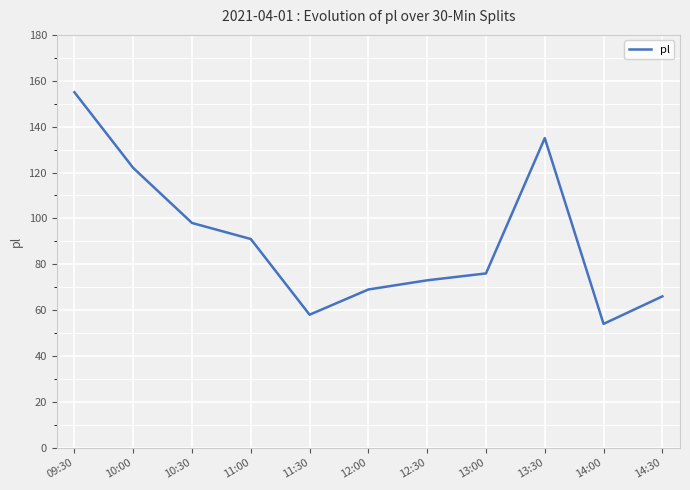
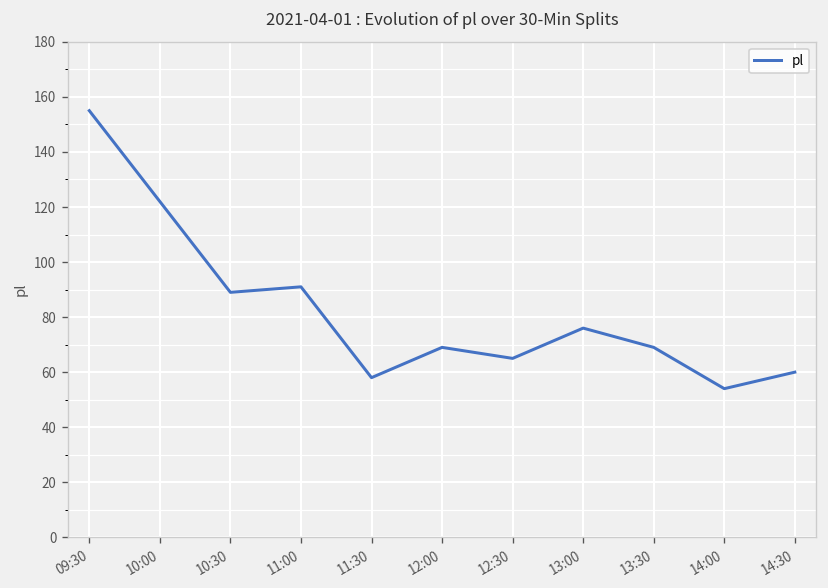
  {
    "09:30": 155,
    "10:00": 122,
-   "10:30": 98,
+   "10:30": 89,
    "11:00": 91,
    "11:30": 58,
    "12:00": 69,
-   "12:30": 73,
+   "12:30": 65,
    "13:00": 76,
-   "13:30": 135,
+   "13:30": 69,
    "14:00": 54,
-   "14:30": 66
+   "14:30": 60
  }
